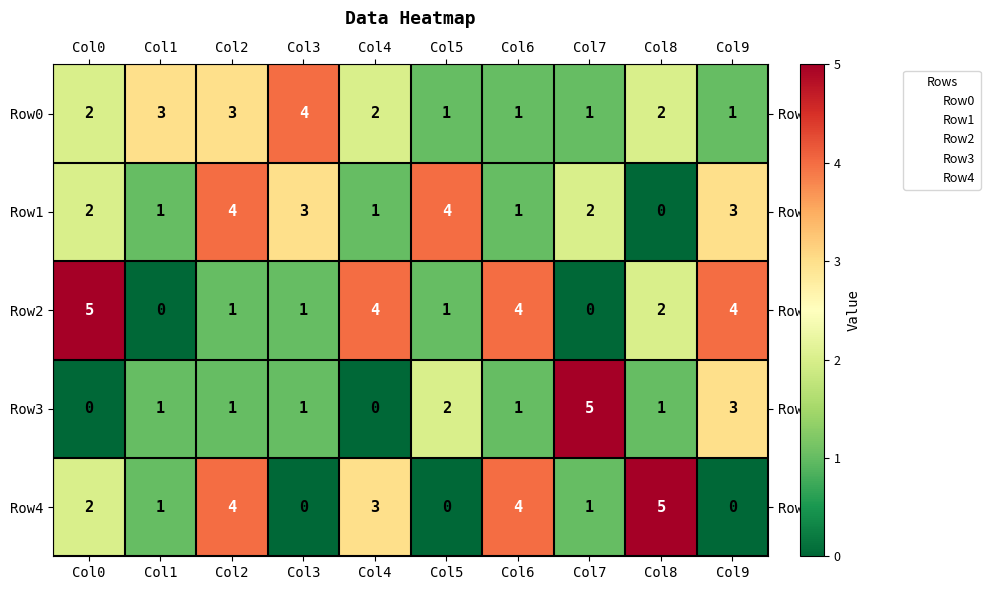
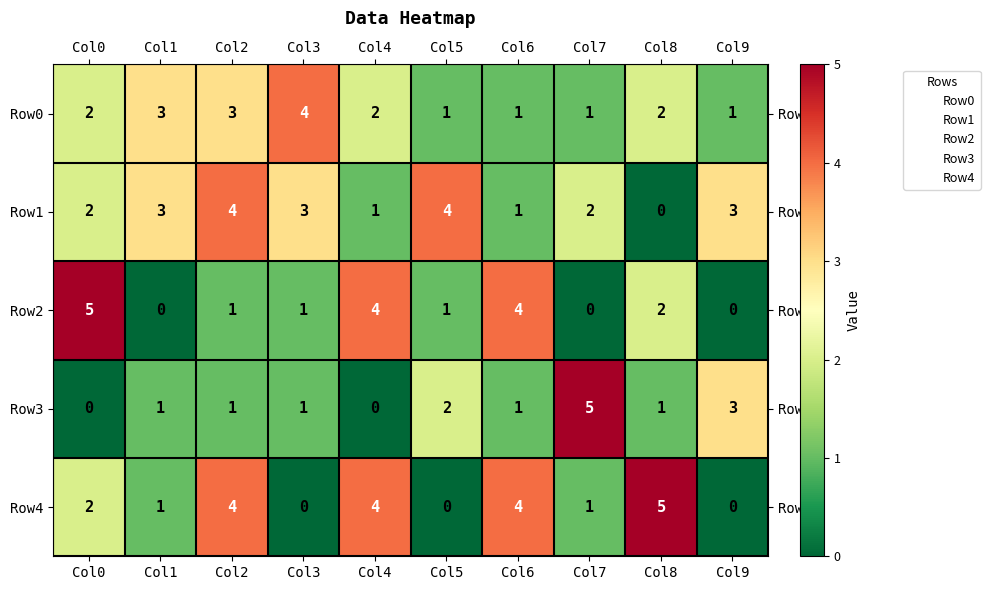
  {
    "Row0": {
      "Col0": 2,
      "Col1": 3,
      "Col2": 3,
      "Col3": 4,
      "Col4": 2,
      "Col5": 1,
      "Col6": 1,
      "Col7": 1,
      "Col8": 2,
      "Col9": 1
    },
    "Row1": {
      "Col0": 2,
-     "Col1": 1,
+     "Col1": 3,
      "Col2": 4,
      "Col3": 3,
      "Col4": 1,
      "Col5": 4,
      "Col6": 1,
      "Col7": 2,
      "Col8": 0,
      "Col9": 3
    },
    "Row2": {
      "Col0": 5,
      "Col1": 0,
      "Col2": 1,
      "Col3": 1,
      "Col4": 4,
      "Col5": 1,
      "Col6": 4,
      "Col7": 0,
      "Col8": 2,
-     "Col9": 4
+     "Col9": 0
    },
    "Row3": {
      "Col0": 0,
      "Col1": 1,
      "Col2": 1,
      "Col3": 1,
      "Col4": 0,
      "Col5": 2,
      "Col6": 1,
      "Col7": 5,
      "Col8": 1,
      "Col9": 3
    },
    "Row4": {
      "Col0": 2,
      "Col1": 1,
      "Col2": 4,
      "Col3": 0,
-     "Col4": 3,
+     "Col4": 4,
      "Col5": 0,
      "Col6": 4,
      "Col7": 1,
      "Col8": 5,
      "Col9": 0
    }
  }
